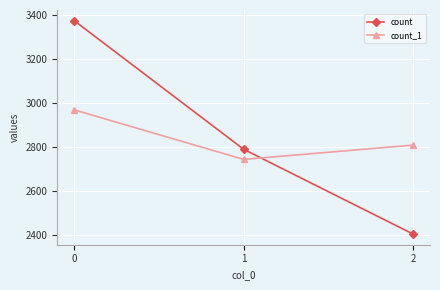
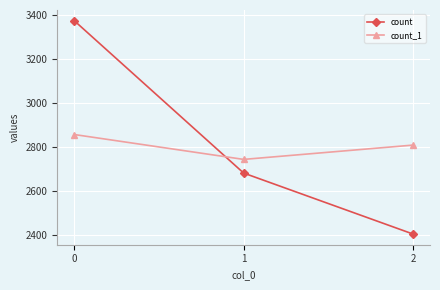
  {
    "count": {
      "0": 3370,
-     "1": 2790,
+     "1": 2680,
      "2": 2410
    },
    "count_1": {
-     "0": 2970,
+     "0": 2860,
      "1": 2740,
      "2": 2810
    }
  }
